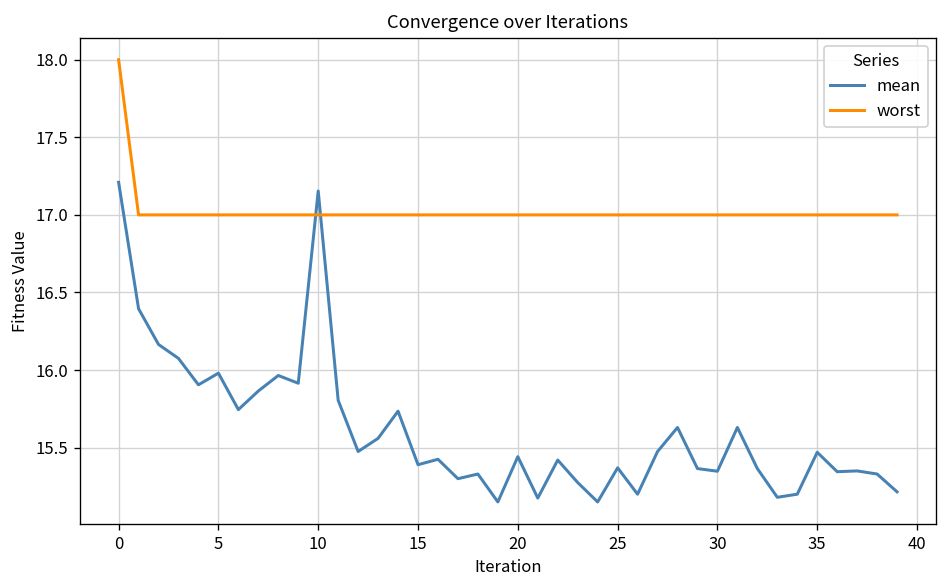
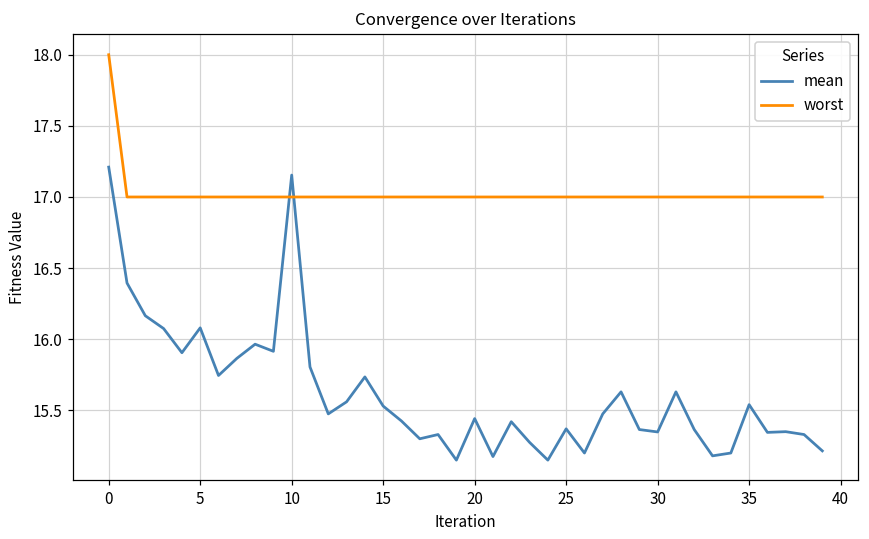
  {
    "mean": {
      "0": 17.21,
-     "5": 15.98,
+     "5": 16.08,
      "10": 17.15,
-     "15": 15.39,
+     "15": 15.53,
      "20": 15.44,
      "25": 15.37,
      "30": 15.35,
-     "35": 15.47
+     "35": 15.54
    },
    "worst": {
      "0": 18.00,
      "5": 17.00,
      "10": 17.00,
      "15": 17.00,
      "20": 17.00,
      "25": 17.00,
      "30": 17.00,
      "35": 17.00
    }
  }
